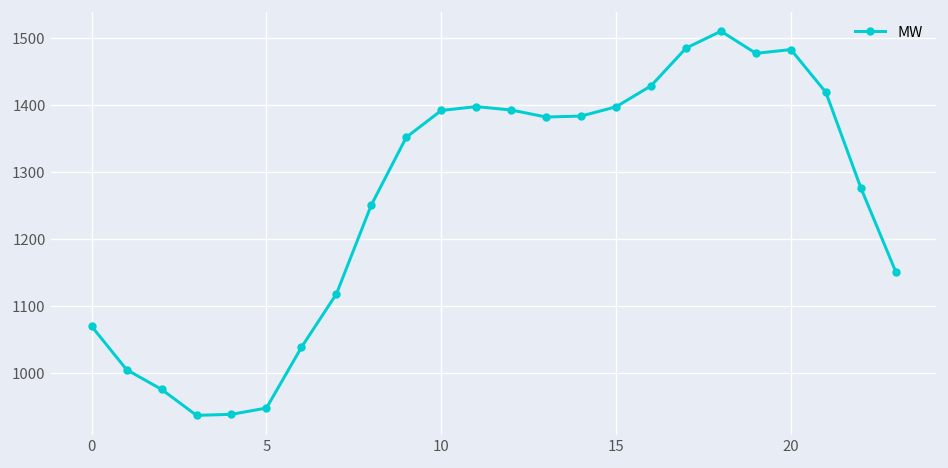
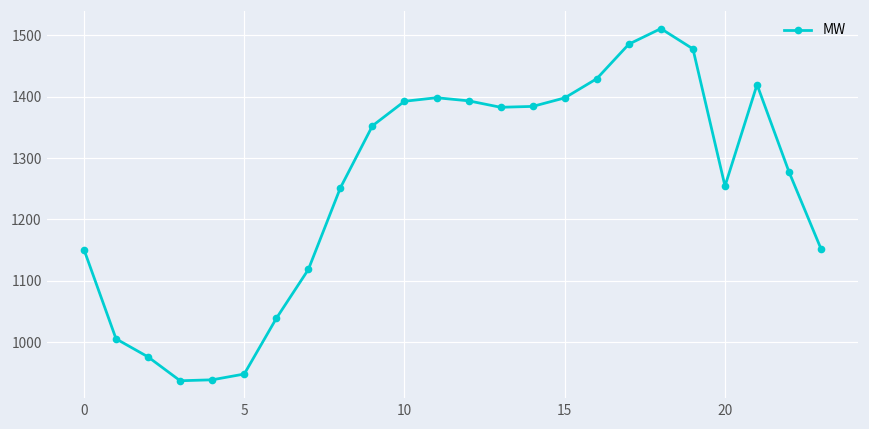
  {
-   "0": 1070,
+   "0": 1150,
    "5": 950,
    "10": 1390,
    "15": 1400,
-   "20": 1480
+   "20": 1250
  }
